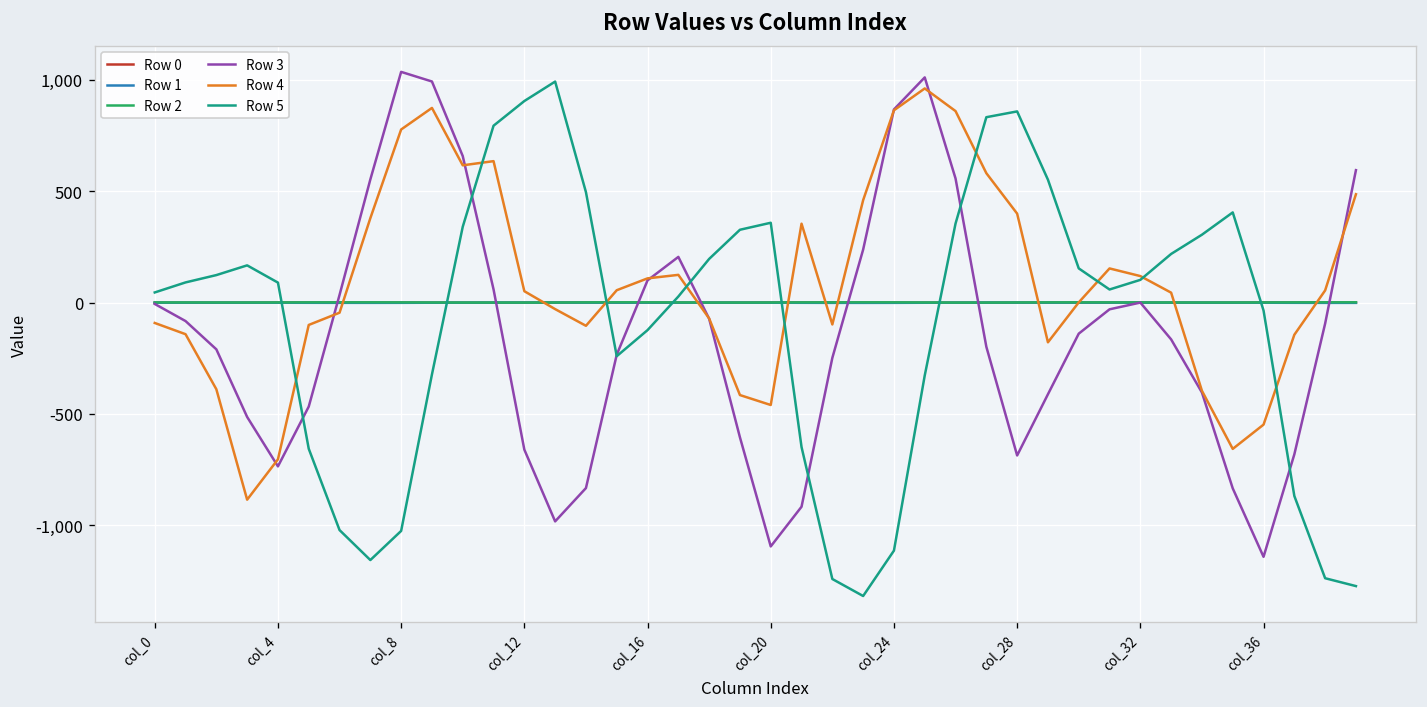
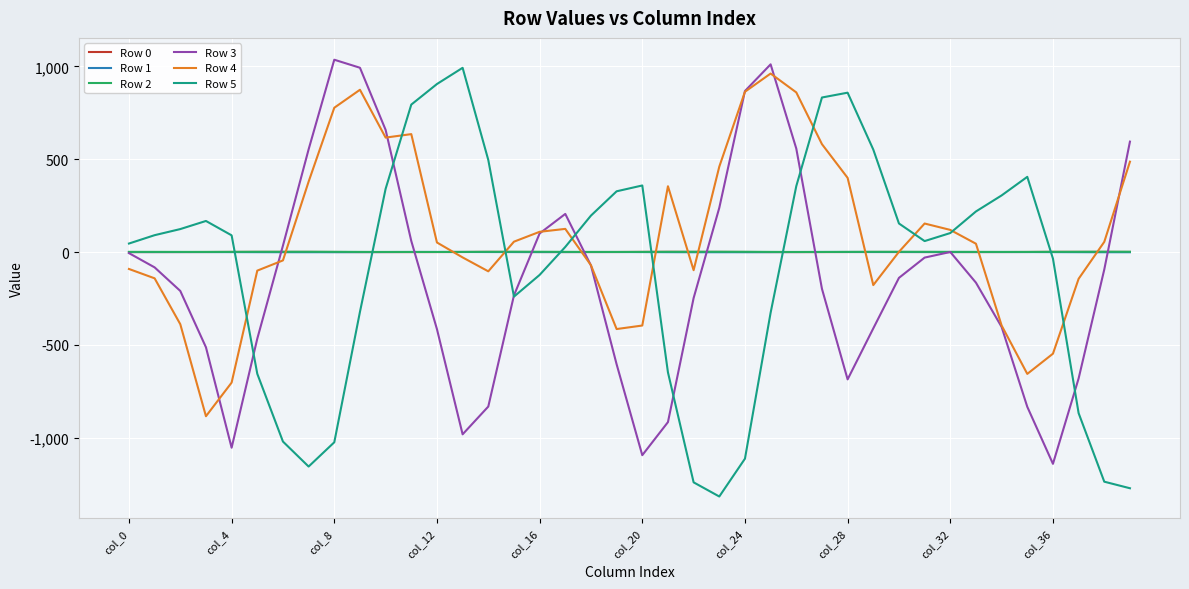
  {
    "Row 3": {
-     "col_4": "-740",
+     "col_4": "-1,050",
      "col_8": "1,040",
-     "col_12": "-660",
+     "col_12": "-420",
      "col_20": "-1,090",
      "col_28": "-690",
      "col_36": "-1,140"
    },
    "Row 4": {
      "col_0": "-90",
      "col_4": "-700",
      "col_8": "780",
      "col_12": "50",
-     "col_20": "-460",
+     "col_20": "-400",
      "col_28": "400",
      "col_32": "120",
      "col_36": "-550"
    }
  }
